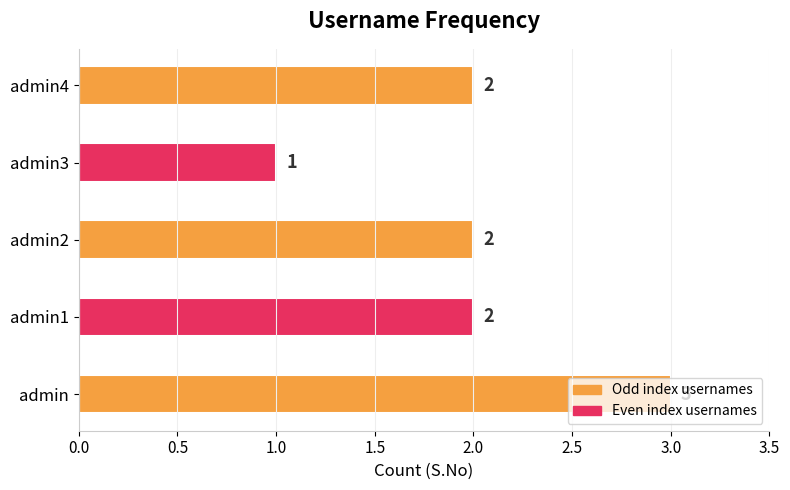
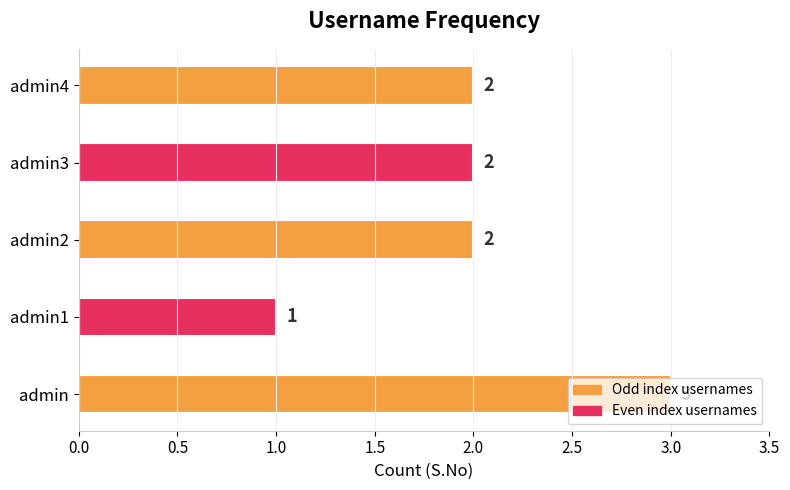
  {
    "admin4": 2,
-   "admin3": 1,
+   "admin3": 2,
    "admin2": 2,
-   "admin1": 2
+   "admin1": 1
  }
